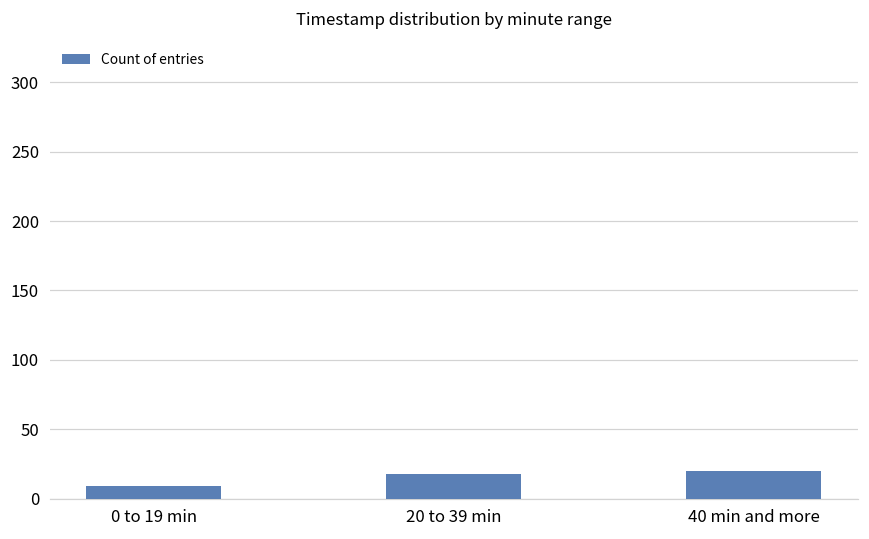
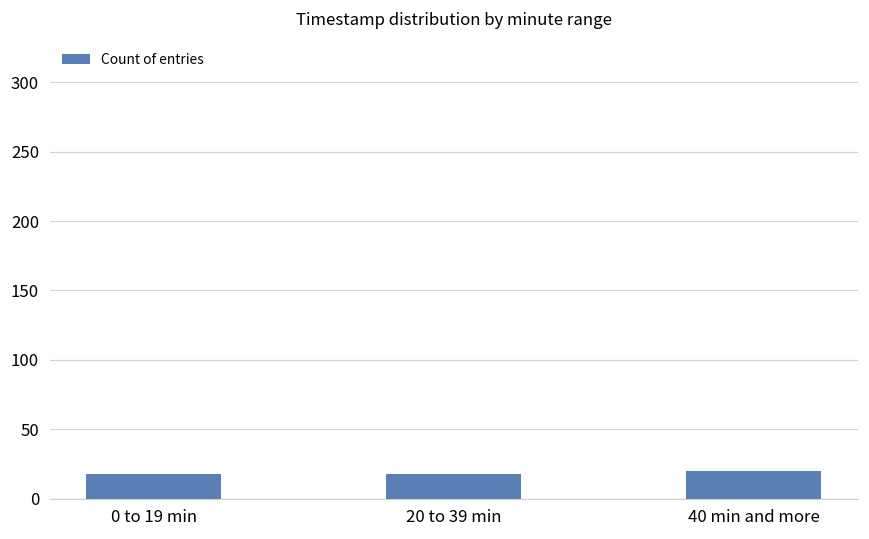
  {
-   "0 to 19 min": 9,
+   "0 to 19 min": 18,
    "20 to 39 min": 18,
    "40 min and more": 20
  }
